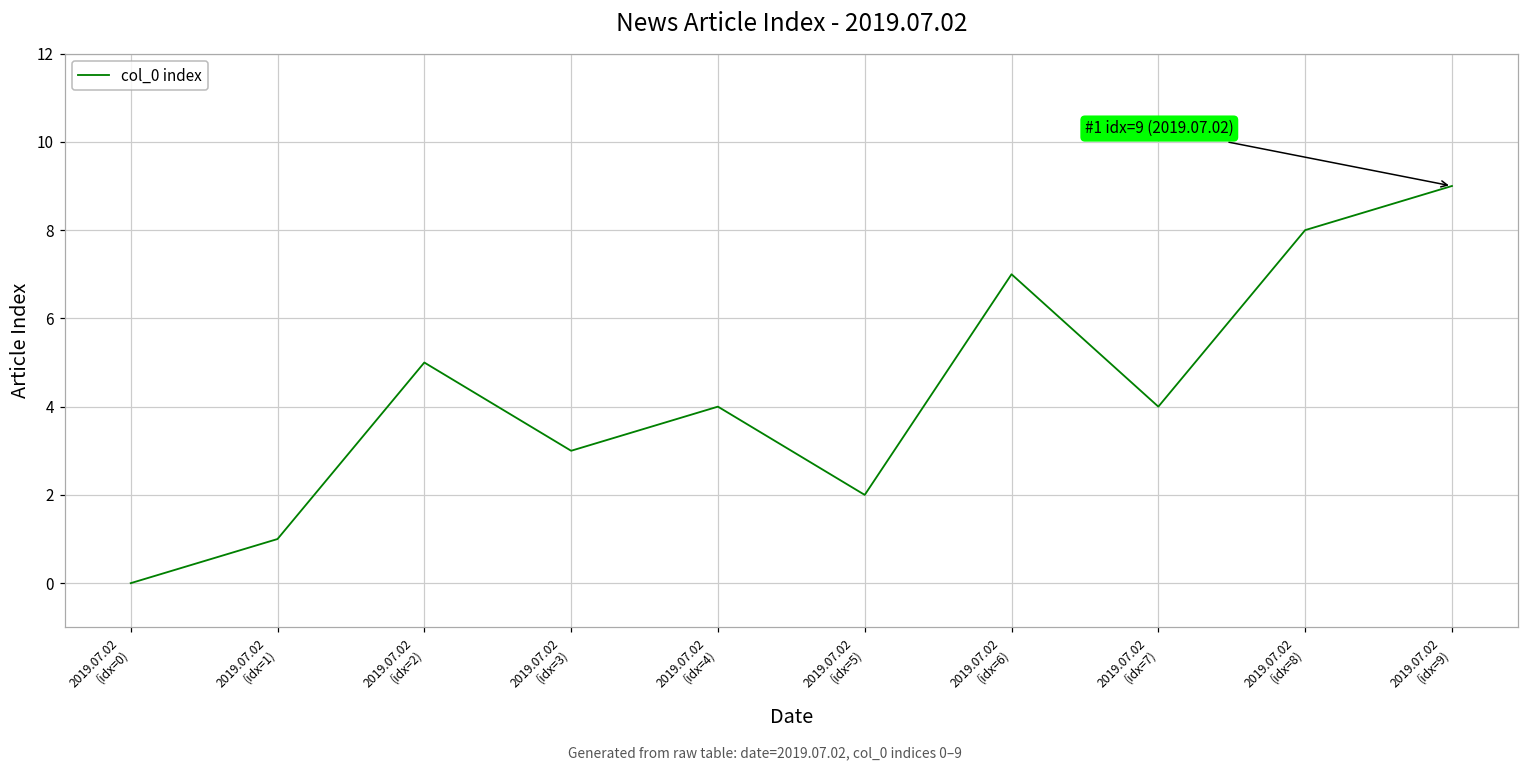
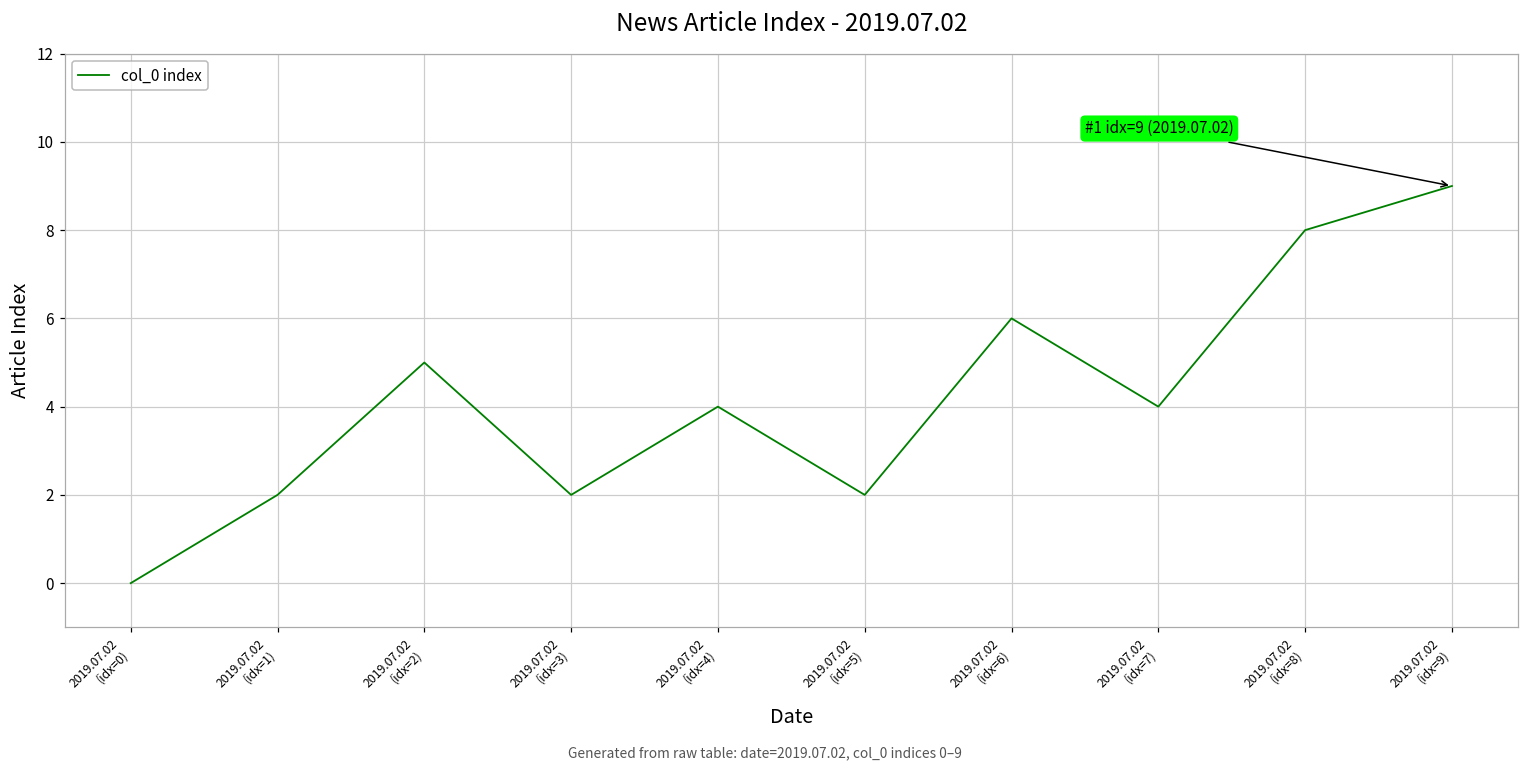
  {
    "2019.07.02 (idx=0)": 0,
-   "2019.07.02 (idx=1)": 1,
+   "2019.07.02 (idx=1)": 2,
    "2019.07.02 (idx=2)": 5,
-   "2019.07.02 (idx=3)": 3,
+   "2019.07.02 (idx=3)": 2,
    "2019.07.02 (idx=4)": 4,
    "2019.07.02 (idx=5)": 2,
-   "2019.07.02 (idx=6)": 7,
+   "2019.07.02 (idx=6)": 6,
    "2019.07.02 (idx=7)": 4,
    "2019.07.02 (idx=8)": 8
  }
